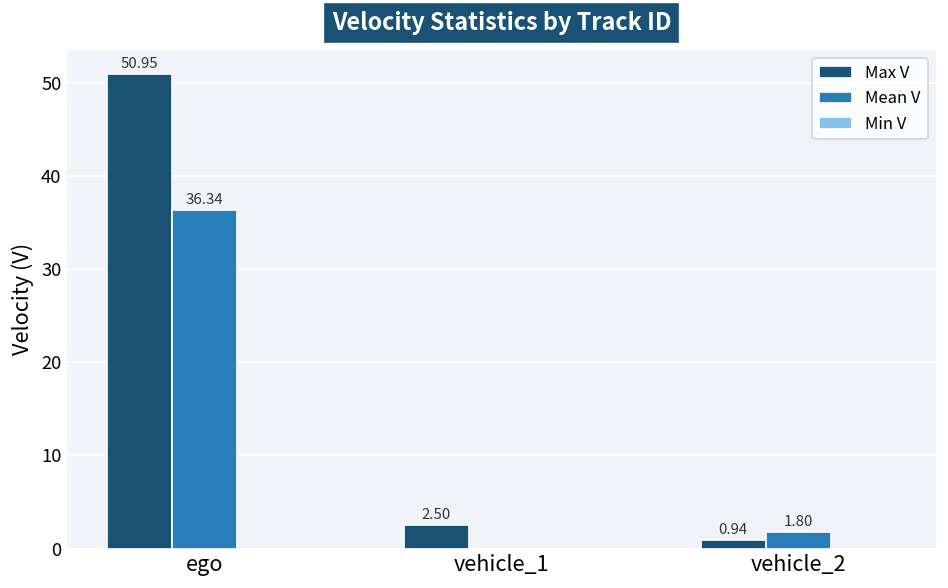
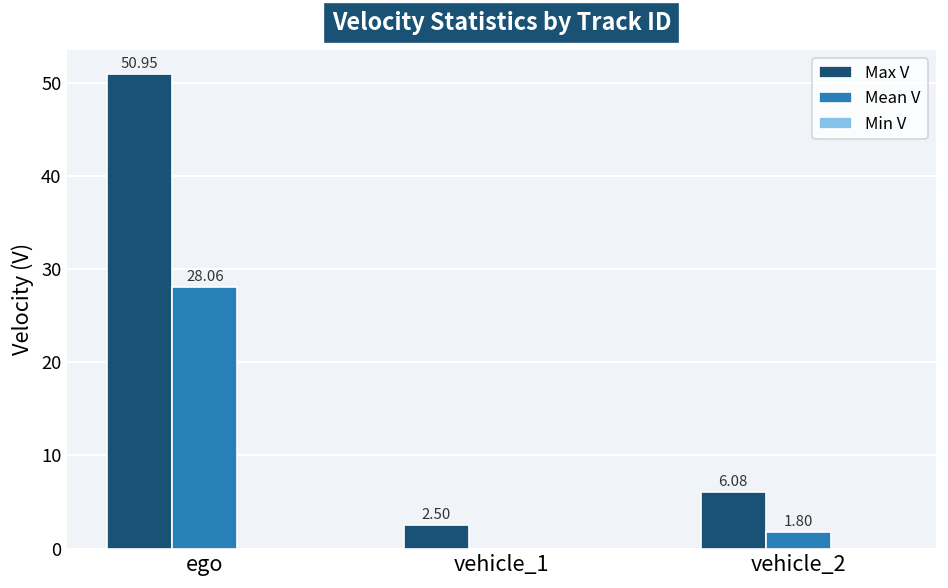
  {
    "Max V": {
      "ego": 50.95,
      "vehicle_1": 2.50,
-     "vehicle_2": 0.94
+     "vehicle_2": 6.08
    },
    "Mean V": {
-     "ego": 36.34,
+     "ego": 28.06,
      "vehicle_2": 1.80
    },
    "Min V": {
      "ego": 0,
      "vehicle_1": 0,
      "vehicle_2": 0
    }
  }
